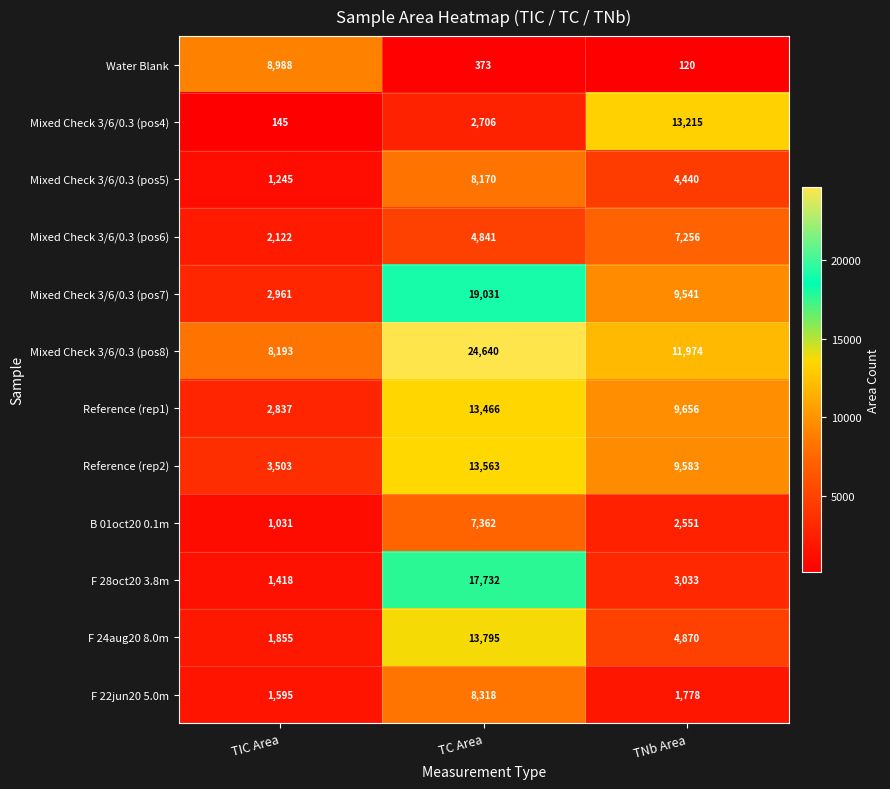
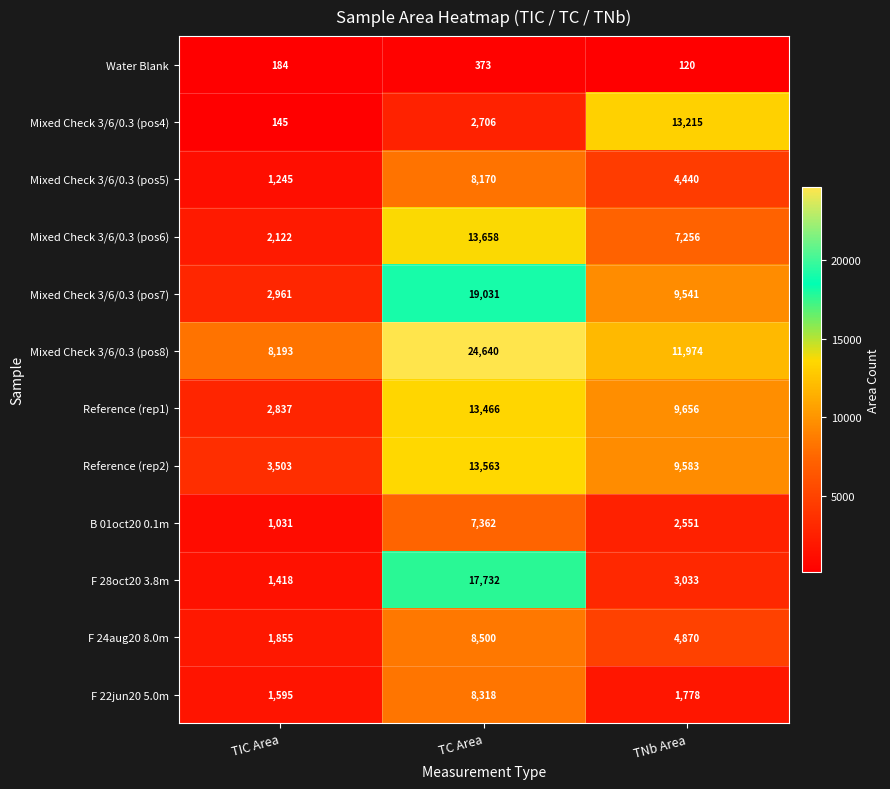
  {
    "Water Blank": {
-     "TIC Area": "8,988",
+     "TIC Area": "184",
      "TC Area": "373",
      "TNb Area": "120"
    },
    "Mixed Check 3/6/0.3 (pos4)": {
      "TIC Area": "145",
      "TC Area": "2,706",
      "TNb Area": "13,215"
    },
    "Mixed Check 3/6/0.3 (pos5)": {
      "TIC Area": "1,245",
      "TC Area": "8,170",
      "TNb Area": "4,440"
    },
    "Mixed Check 3/6/0.3 (pos6)": {
      "TIC Area": "2,122",
-     "TC Area": "4,841",
+     "TC Area": "13,658",
      "TNb Area": "7,256"
    },
    "Mixed Check 3/6/0.3 (pos7)": {
      "TIC Area": "2,961",
      "TC Area": "19,031",
      "TNb Area": "9,541"
    },
    "Mixed Check 3/6/0.3 (pos8)": {
      "TIC Area": "8,193",
      "TC Area": "24,640",
      "TNb Area": "11,974"
    },
    "Reference (rep1)": {
      "TIC Area": "2,837",
      "TC Area": "13,466",
      "TNb Area": "9,656"
    },
    "Reference (rep2)": {
      "TIC Area": "3,503",
      "TC Area": "13,563",
      "TNb Area": "9,583"
    },
    "B 01oct20 0.1m": {
      "TIC Area": "1,031",
      "TC Area": "7,362",
      "TNb Area": "2,551"
    },
    "F 28oct20 3.8m": {
      "TIC Area": "1,418",
      "TC Area": "17,732",
      "TNb Area": "3,033"
    },
    "F 24aug20 8.0m": {
      "TIC Area": "1,855",
-     "TC Area": "13,795",
+     "TC Area": "8,500",
      "TNb Area": "4,870"
    },
    "F 22jun20 5.0m": {
      "TIC Area": "1,595",
      "TC Area": "8,318",
      "TNb Area": "1,778"
    }
  }
